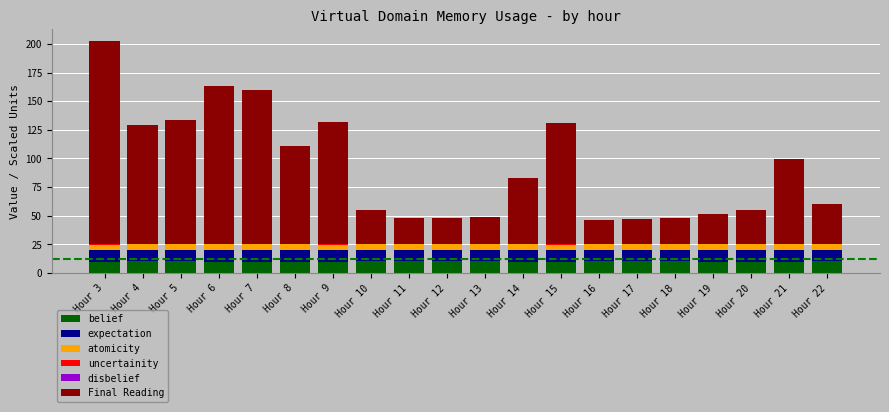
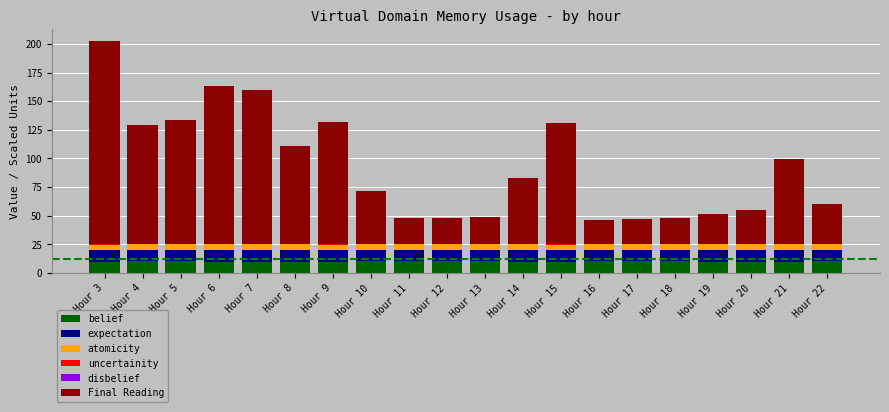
  {
    "belief": {
      "Hour 3": 10,
      "Hour 4": 10,
      "Hour 5": 10,
      "Hour 6": 10,
      "Hour 7": 10,
      "Hour 8": 10,
      "Hour 9": 10,
      "Hour 10": 10,
      "Hour 11": 10,
      "Hour 12": 10,
      "Hour 13": 10,
      "Hour 14": 10,
      "Hour 15": 10,
      "Hour 16": 10,
      "Hour 17": 10,
      "Hour 18": 10,
      "Hour 19": 10,
      "Hour 20": 10,
      "Hour 21": 10,
      "Hour 22": 10
    },
    "expectation": {
      "Hour 3": 10,
      "Hour 4": 10,
      "Hour 5": 10,
      "Hour 6": 10,
      "Hour 7": 10,
      "Hour 8": 10,
      "Hour 9": 10,
      "Hour 10": 10,
      "Hour 11": 10,
      "Hour 12": 10,
      "Hour 13": 10,
      "Hour 14": 10,
      "Hour 15": 10,
      "Hour 16": 10,
      "Hour 17": 10,
      "Hour 18": 10,
      "Hour 19": 10,
      "Hour 20": 10,
      "Hour 21": 10,
      "Hour 22": 10
    },
    "Final Reading": {
      "Hour 3": 178,
      "Hour 4": 104,
      "Hour 5": 109,
      "Hour 6": 138,
      "Hour 7": 135,
      "Hour 8": 86,
      "Hour 9": 106,
-     "Hour 10": 30,
+     "Hour 10": 47,
      "Hour 11": 23,
      "Hour 12": 23,
      "Hour 13": 24,
      "Hour 14": 58,
      "Hour 15": 106,
      "Hour 16": 21,
      "Hour 17": 22,
      "Hour 18": 23,
      "Hour 19": 27,
      "Hour 20": 30,
      "Hour 21": 74,
      "Hour 22": 35
    }
  }
